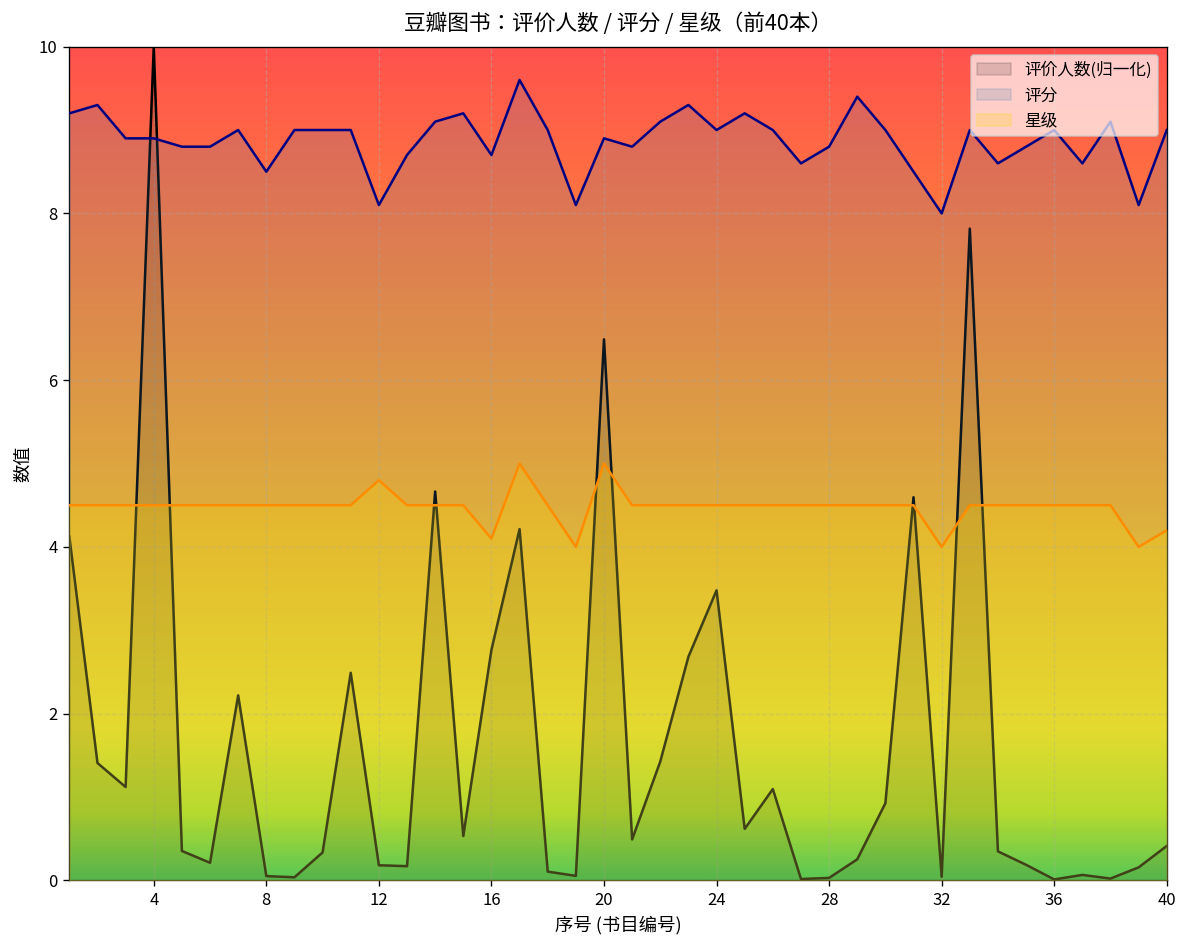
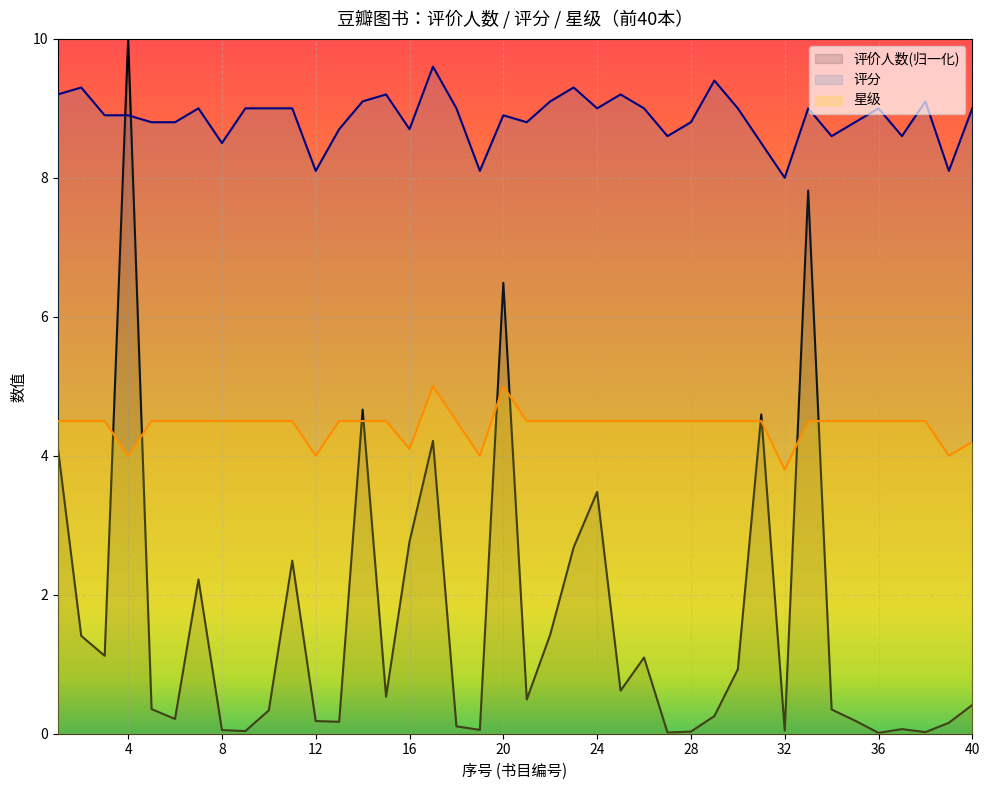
  {
    "星级": {
-     "4": 4.5,
+     "4": 4.0,
      "8": 4.5,
-     "12": 4.8,
+     "12": 4.0,
      "16": 4.1,
      "20": 5.0,
      "24": 4.5,
      "28": 4.5,
-     "32": 4.0,
+     "32": 3.8,
      "36": 4.5,
      "40": 4.2
    }
  }
